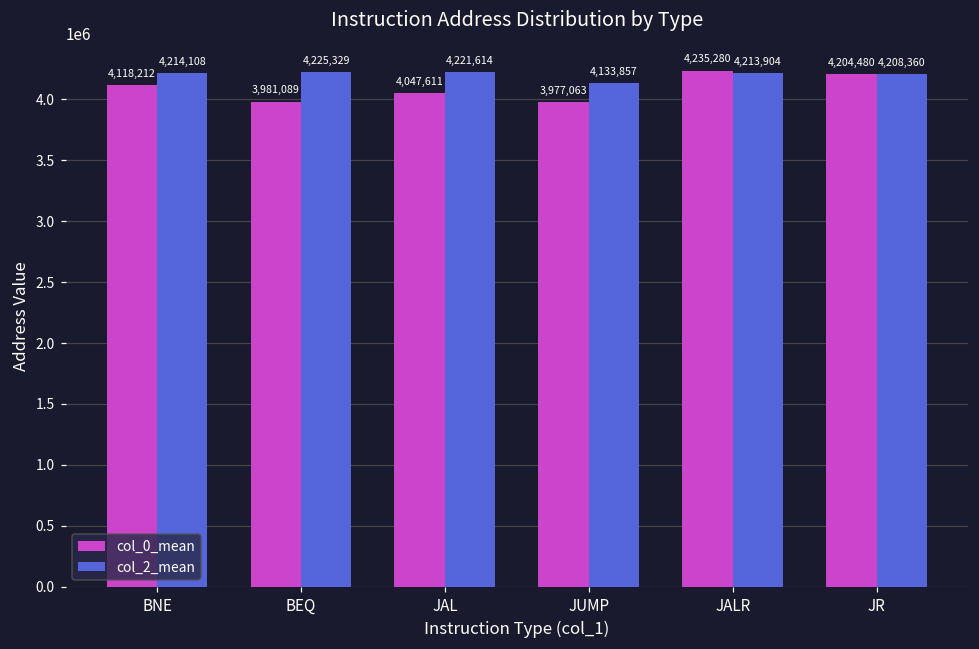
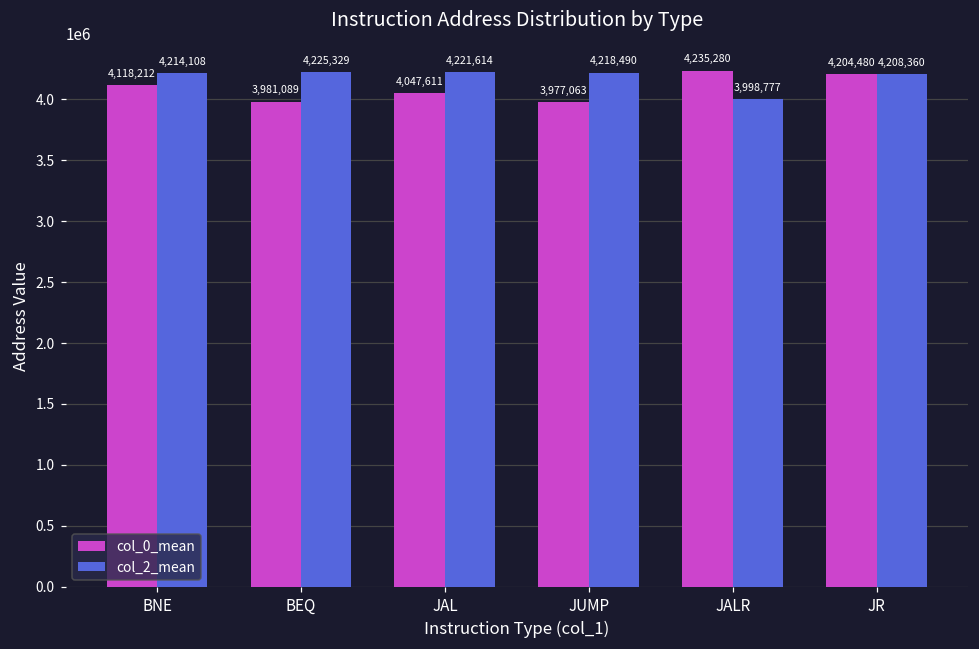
  {
    "col_0_mean": {
      "BNE": "4,118,212",
      "BEQ": "3,981,089",
      "JAL": "4,047,611",
      "JUMP": "3,977,063",
      "JALR": "4,235,280",
      "JR": "4,204,480"
    },
    "col_2_mean": {
      "BNE": "4,214,108",
      "BEQ": "4,225,329",
      "JAL": "4,221,614",
-     "JUMP": "4,133,857",
-     "JALR": "4,213,904",
+     "JUMP": "4,218,490",
+     "JALR": "3,998,777",
      "JR": "4,208,360"
    }
  }
